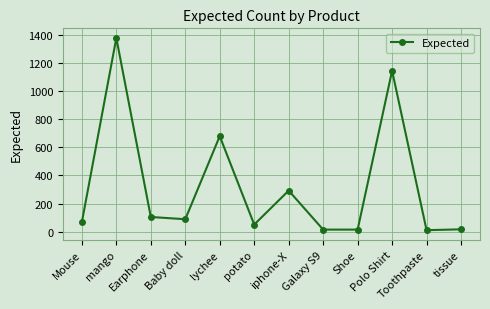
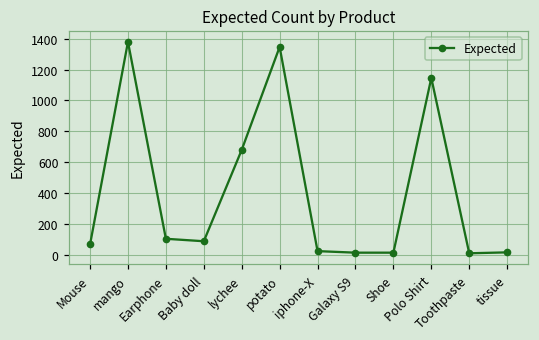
  {
    "Mouse": 70,
    "mango": 1380,
    "Earphone": 100,
    "Baby doll": 90,
    "lychee": 680,
-   "potato": 50,
-   "iphone-X": 290,
+   "potato": 1350,
+   "iphone-X": 20,
    "Galaxy S9": 10,
    "Shoe": 10,
    "Polo Shirt": 1150,
    "Toothpaste": 10,
    "tissue": 20
  }
